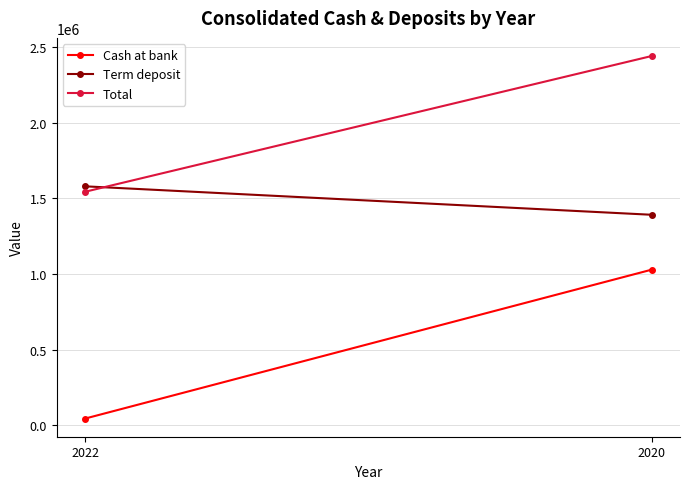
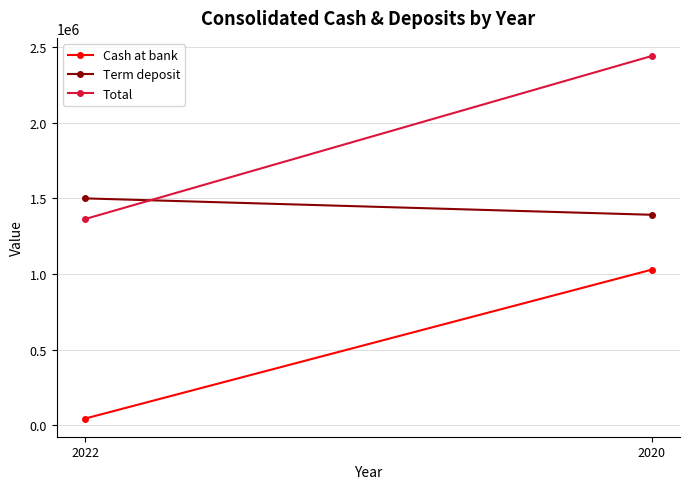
  {
    "Cash at bank": {
      "2022": 40000,
      "2020": 1030000
    },
    "Term deposit": {
-     "2022": 1580000,
+     "2022": 1500000,
      "2020": 1390000
    },
    "Total": {
-     "2022": 1540000,
+     "2022": 1360000,
      "2020": 2440000
    }
  }
